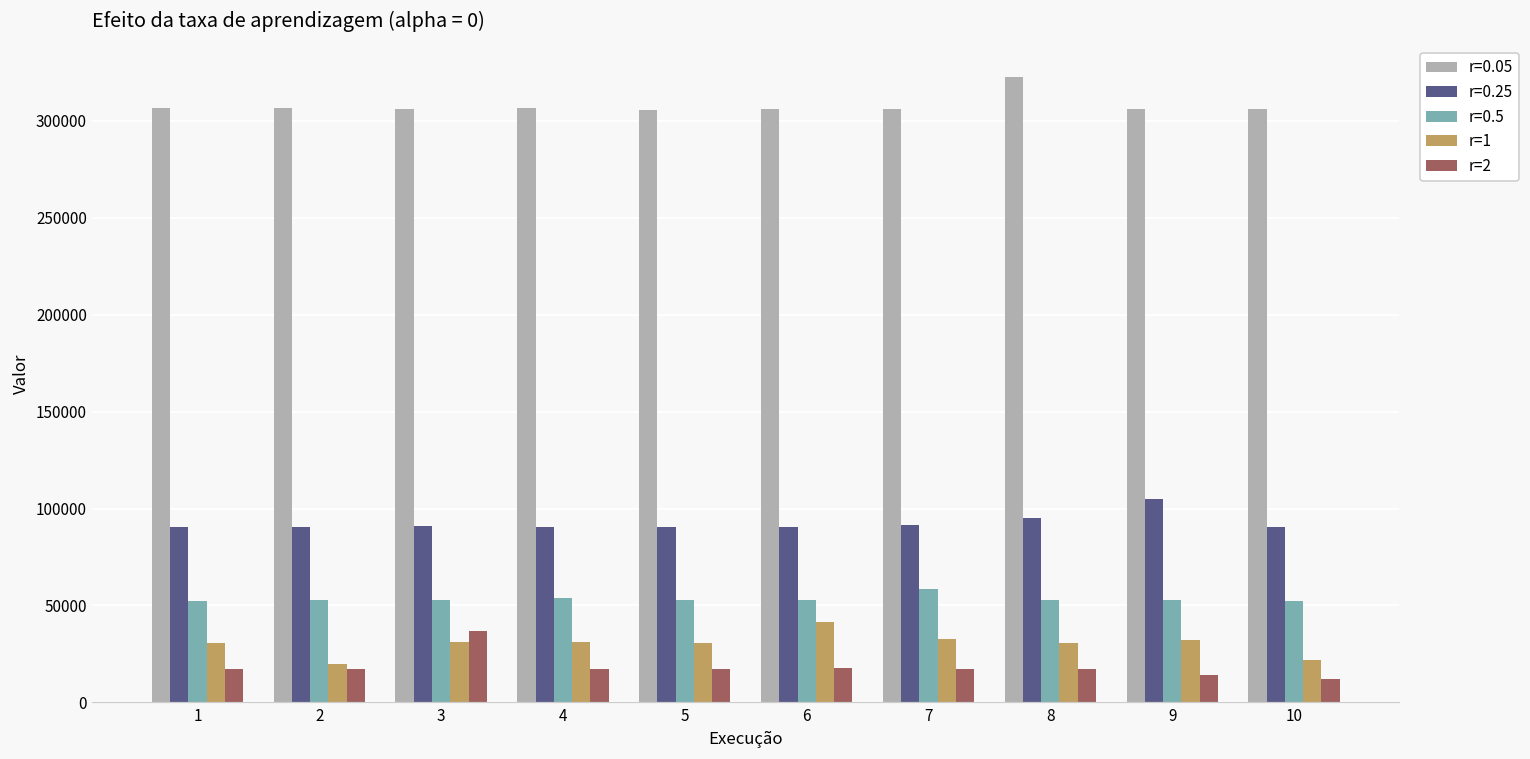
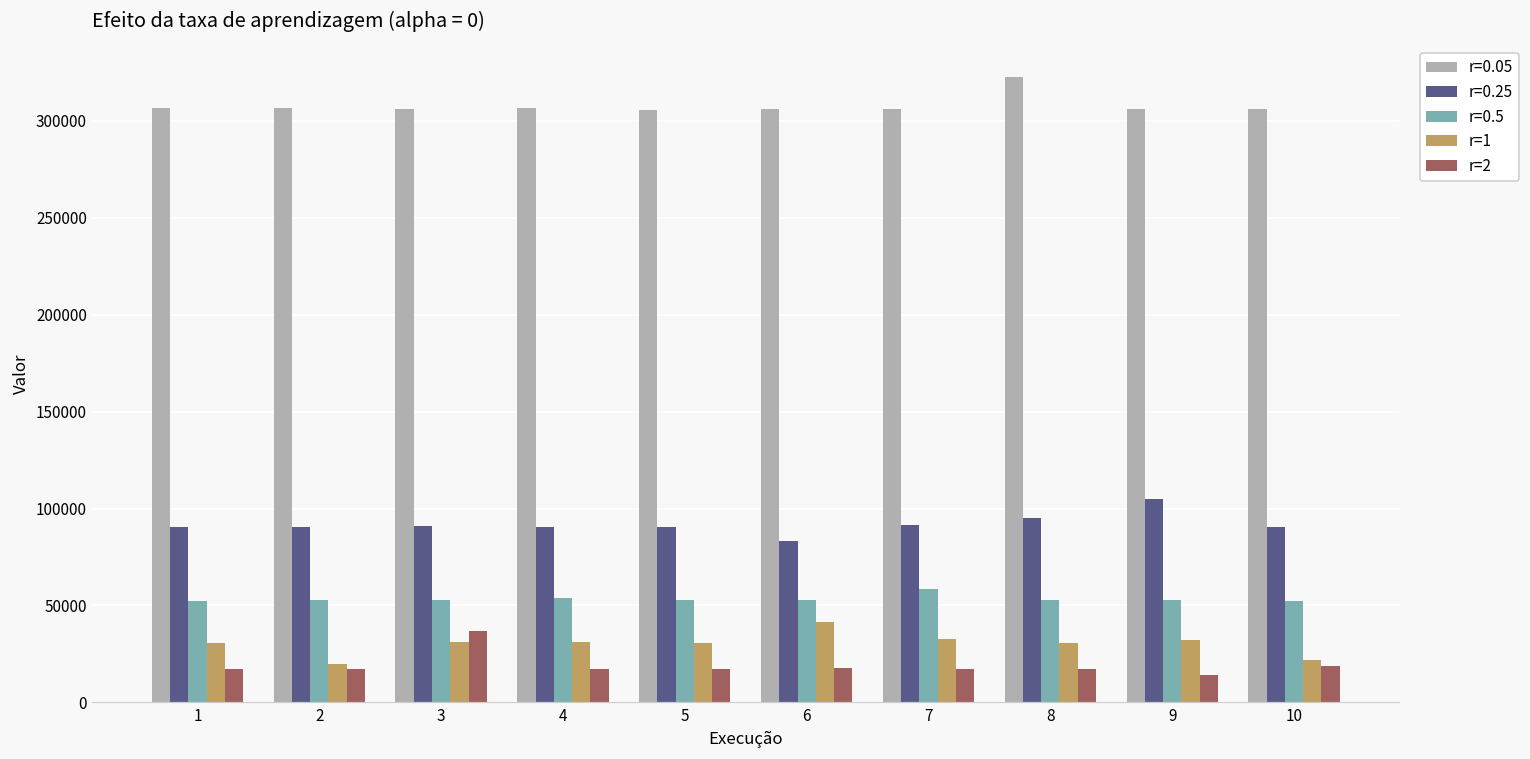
  {
    "r=0.25": {
      "1": 90000,
      "2": 91000,
      "3": 91000,
      "4": 91000,
      "5": 90000,
-     "6": 91000,
+     "6": 83000,
      "7": 91000,
      "8": 95000,
      "9": 105000,
      "10": 91000
    },
    "r=1": {
      "1": 31000,
      "2": 20000,
      "3": 31000,
      "4": 31000,
      "5": 30000,
      "6": 42000,
      "7": 33000,
      "8": 31000,
      "9": 32000,
      "10": 22000
    },
    "r=2": {
      "1": 17000,
      "2": 17000,
      "3": 37000,
      "4": 17000,
      "5": 17000,
      "6": 18000,
      "7": 17000,
      "8": 17000,
      "9": 14000,
-     "10": 12000
+     "10": 19000
    }
  }
